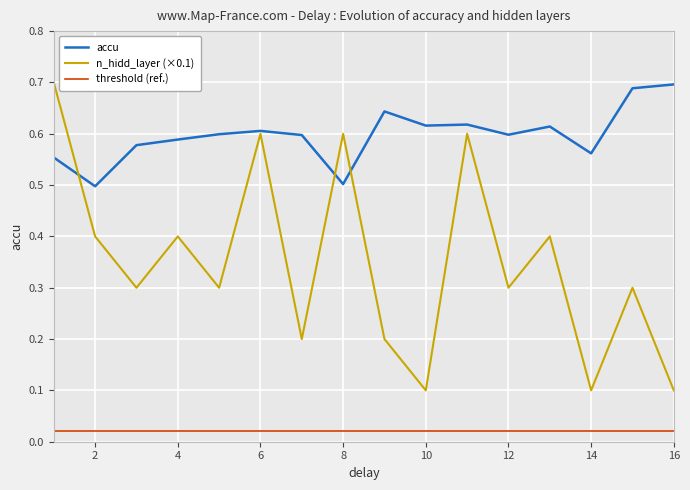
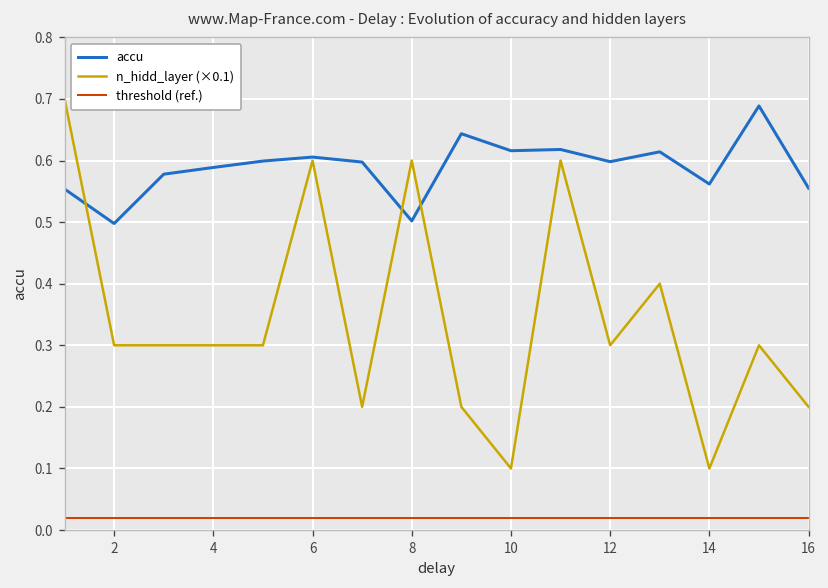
  {
    "accu": {
      "2": 0.50,
      "4": 0.59,
      "6": 0.61,
      "8": 0.50,
      "10": 0.62,
      "12": 0.60,
      "14": 0.56,
-     "16": 0.70
+     "16": 0.56
    },
    "n_hidd_layer (×0.1)": {
-     "2": 0.40,
-     "4": 0.40,
+     "2": 0.30,
+     "4": 0.30,
      "6": 0.60,
      "8": 0.60,
      "10": 0.10,
      "12": 0.30,
      "14": 0.10,
-     "16": 0.10
+     "16": 0.20
    },
    "threshold (ref.)": {
      "2": 0.02,
      "4": 0.02,
      "6": 0.02,
      "8": 0.02,
      "10": 0.02,
      "12": 0.02,
      "14": 0.02,
      "16": 0.02
    }
  }
